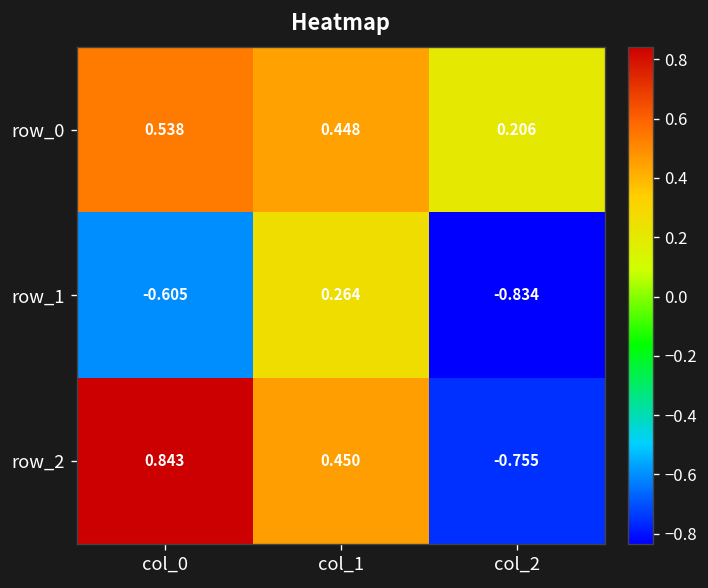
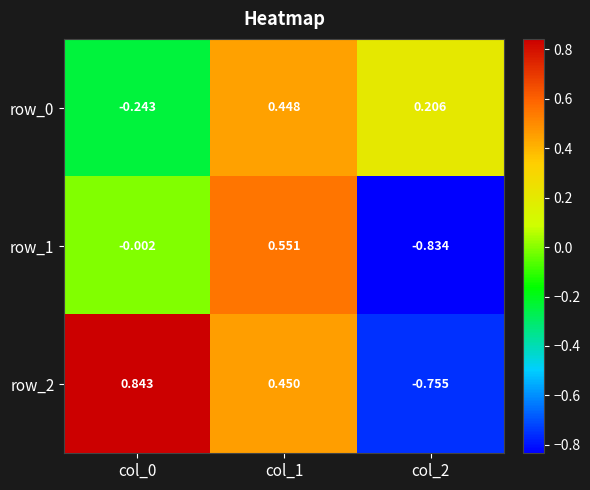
  {
    "row_0": {
-     "col_0": 0.538,
+     "col_0": -0.243,
      "col_1": 0.448,
      "col_2": 0.206
    },
    "row_1": {
-     "col_0": -0.605,
-     "col_1": 0.264,
+     "col_0": -0.002,
+     "col_1": 0.551,
      "col_2": -0.834
    },
    "row_2": {
      "col_0": 0.843,
      "col_1": 0.450,
      "col_2": -0.755
    }
  }
